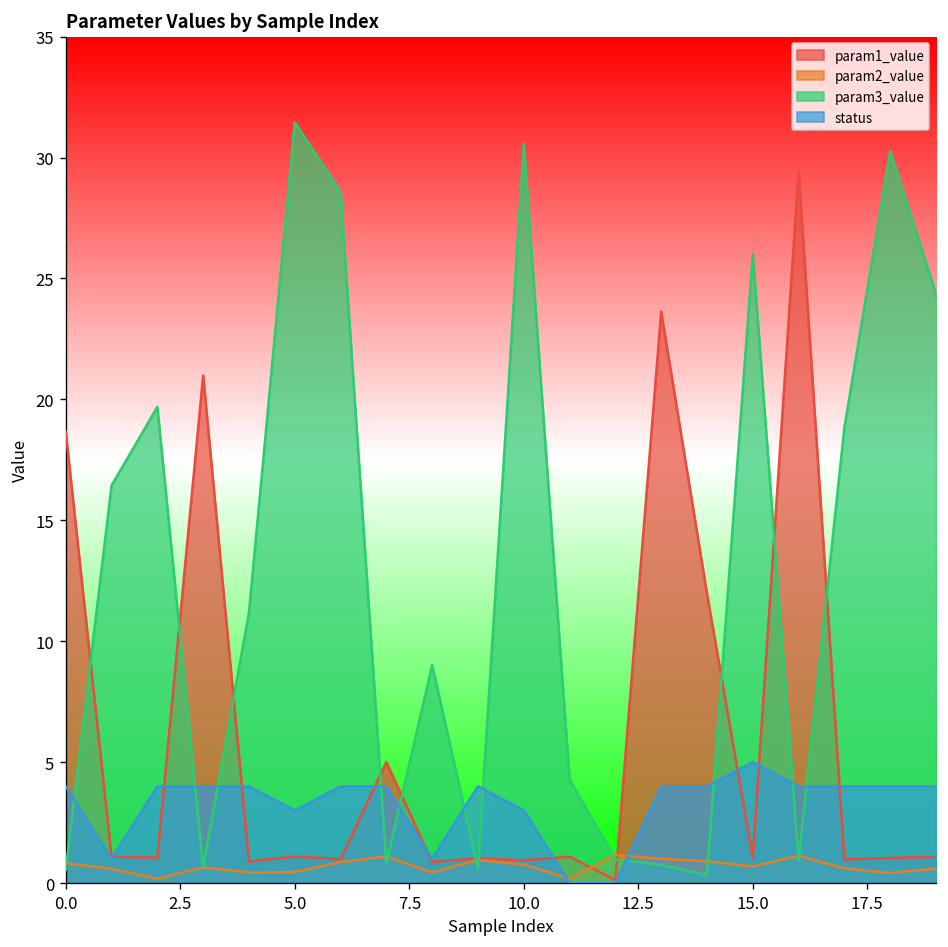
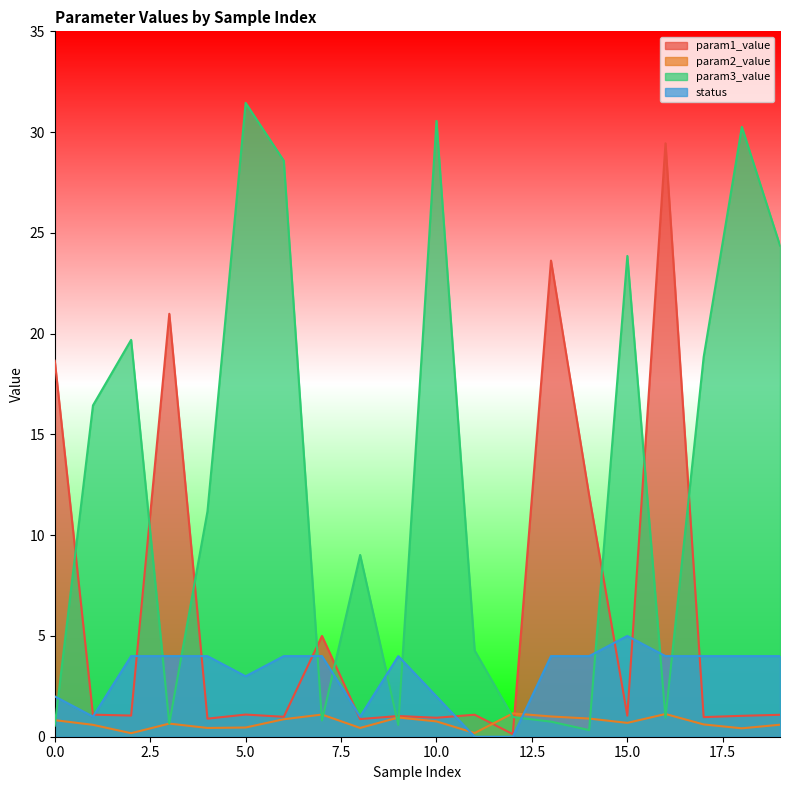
  {
    "param3_value": {
      "0.0": 0.5,
      "5.0": 31.5,
      "10.0": 30.6,
-     "15.0": 26.0
+     "15.0": 23.9
    },
    "status": {
-     "0.0": 4,
+     "0.0": 2,
      "5.0": 3,
-     "10.0": 3,
+     "10.0": 2,
      "15.0": 5
    }
  }
